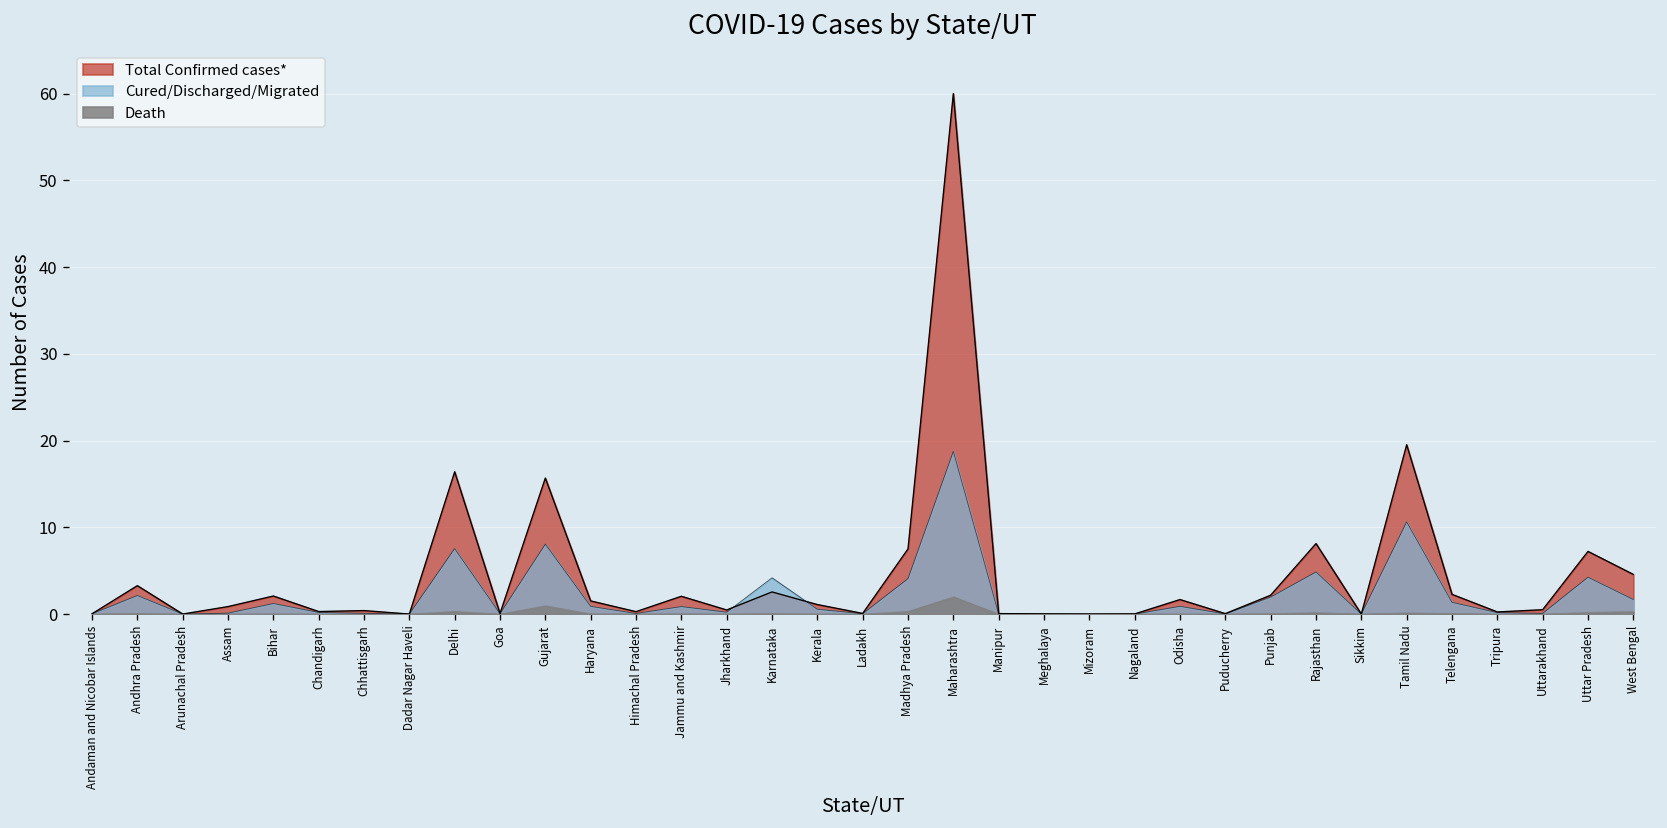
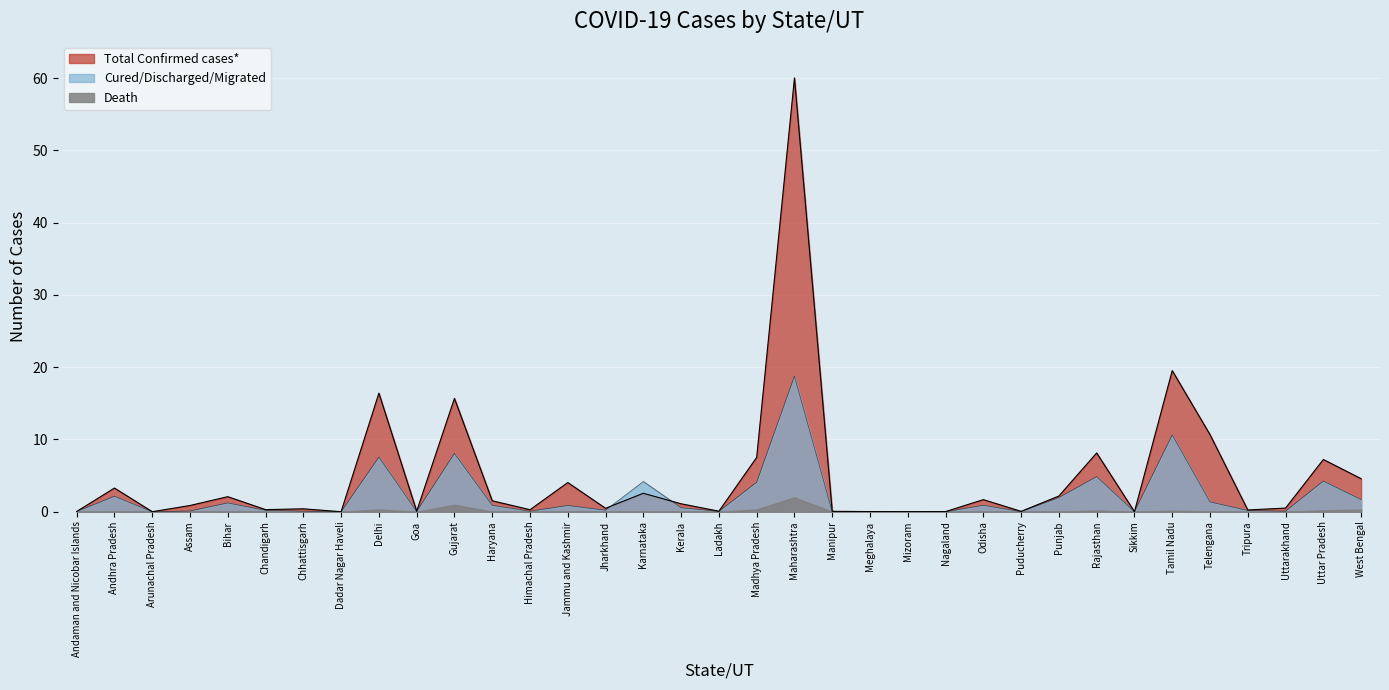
  {
    "Total Confirmed cases*": {
      "Andhra Pradesh": 3,
      "Assam": 1,
      "Bihar": 2,
      "Delhi": 16,
      "Gujarat": 16,
      "Haryana": 2,
-     "Jammu and Kashmir": 2,
+     "Jammu and Kashmir": 4,
      "Karnataka": 3,
      "Kerala": 1,
      "Madhya Pradesh": 8,
      "Maharashtra": 60,
      "Odisha": 2,
      "Rajasthan": 8,
      "Tamil Nadu": 20,
-     "Telengana": 2,
+     "Telengana": 11,
      "Uttarakhand": 1,
      "Uttar Pradesh": 7,
      "West Bengal": 5
    },
    "Cured/Discharged/Migrated": {
      "Andhra Pradesh": 2,
      "Bihar": 1,
      "Delhi": 8,
      "Gujarat": 8,
      "Haryana": 1,
      "Jammu and Kashmir": 1,
      "Karnataka": 4,
      "Kerala": 1,
      "Madhya Pradesh": 4,
      "Maharashtra": 19,
      "Odisha": 1,
      "Rajasthan": 5,
      "Tamil Nadu": 11,
      "Telengana": 1,
      "Uttar Pradesh": 4,
      "West Bengal": 2
    },
    "Death": {
      "Gujarat": 1,
      "Maharashtra": 2,
      "Odisha": 0
    }
  }
